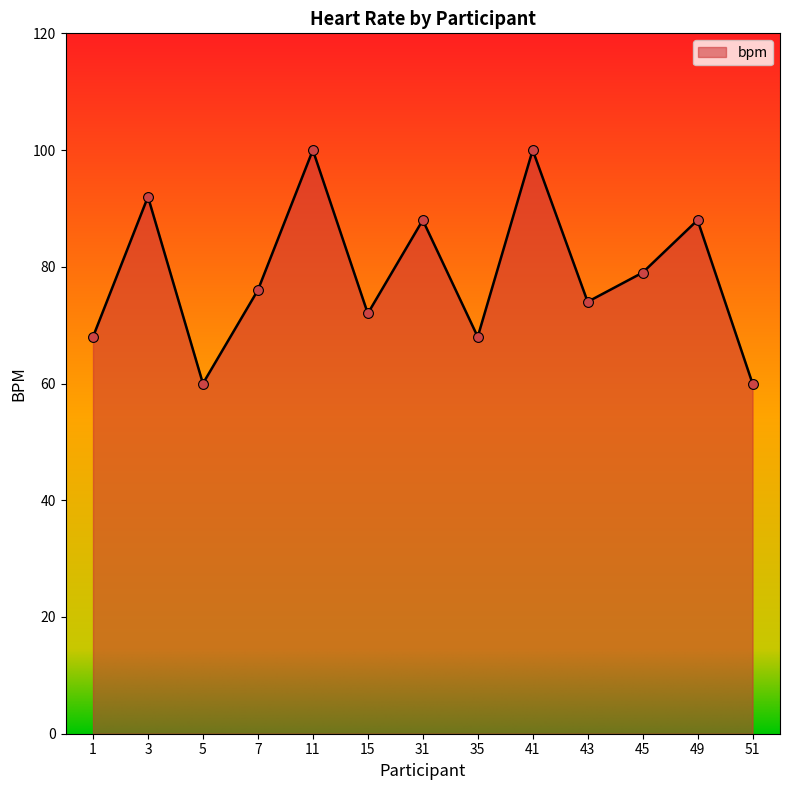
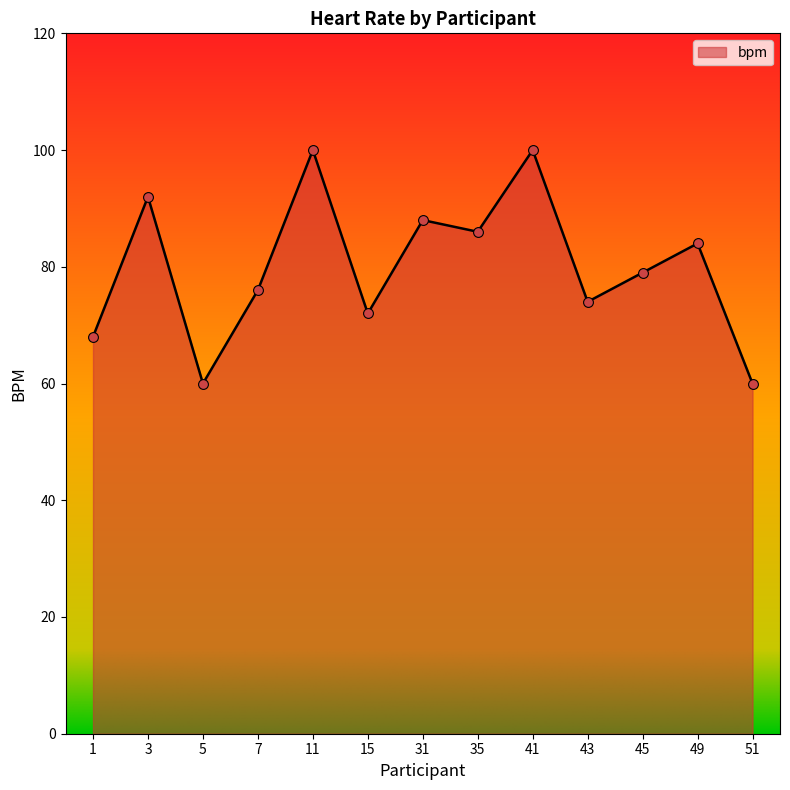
  {
    "1": 68,
    "3": 92,
    "5": 60,
    "7": 76,
    "11": 100,
    "15": 72,
    "31": 88,
-   "35": 68,
+   "35": 86,
    "41": 100,
    "43": 74,
    "45": 79,
-   "49": 88,
+   "49": 84,
    "51": 60
  }
